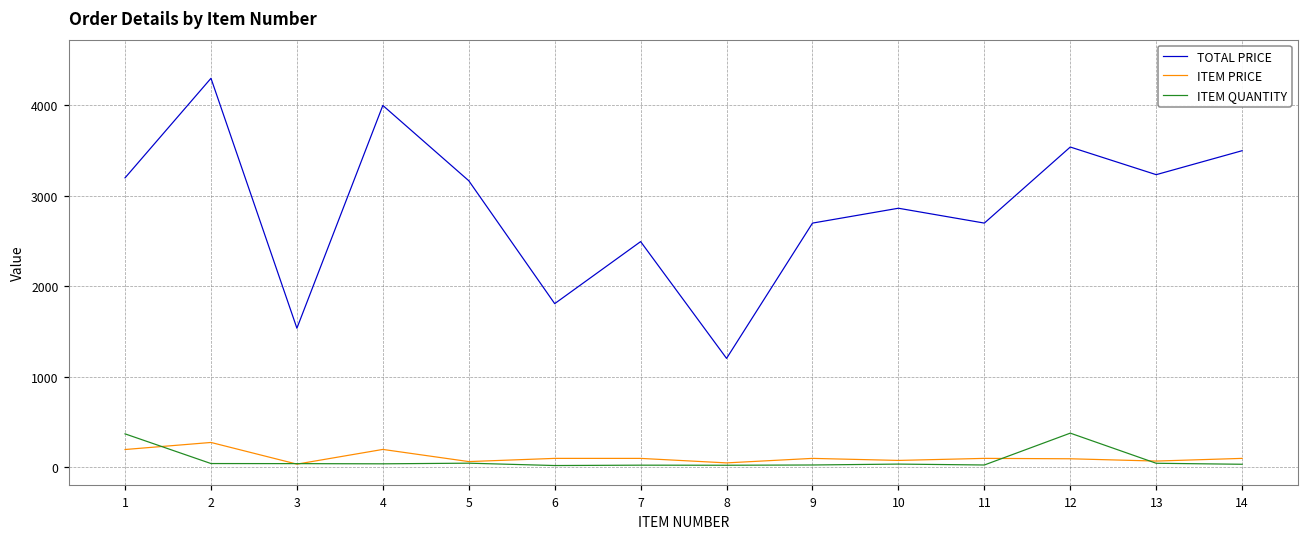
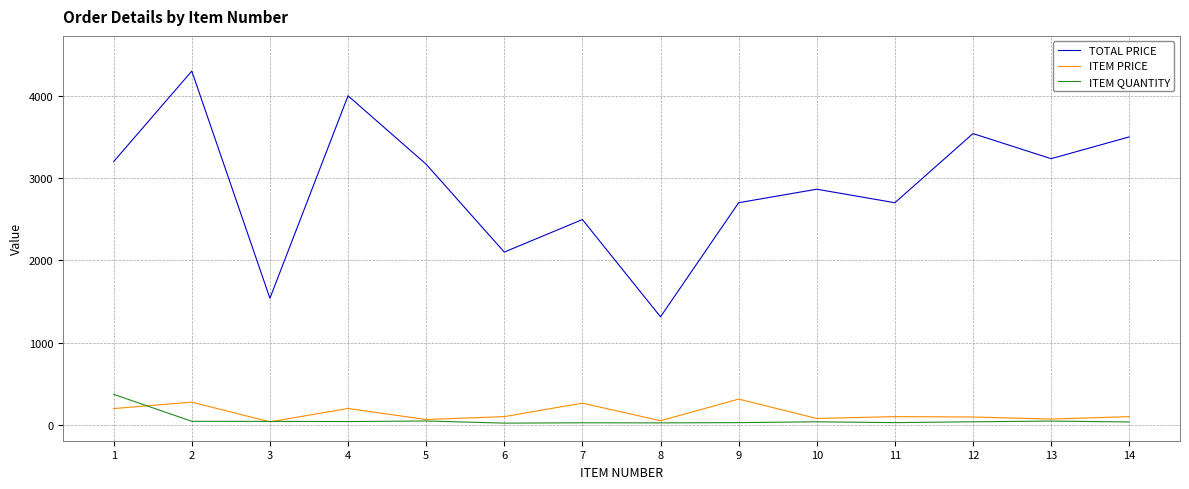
  {
    "TOTAL PRICE": {
      "1": 3200,
      "2": 4300,
      "3": 1500,
      "4": 4000,
      "5": 3200,
-     "6": 1800,
+     "6": 2100,
      "7": 2500,
-     "8": 1200,
+     "8": 1300,
      "9": 2700,
      "10": 2900,
      "11": 2700,
      "12": 3500,
      "13": 3200,
      "14": 3500
    },
    "ITEM PRICE": {
      "1": 200,
      "2": 300,
      "4": 200,
      "6": 100,
-     "7": 100,
-     "9": 100,
+     "7": 300,
+     "9": 300,
      "10": 100,
      "11": 100,
      "12": 100,
      "14": 100
    },
    "ITEM QUANTITY": {
      "1": 400,
      "2": 0,
      "4": 0,
      "6": 0,
      "7": 0,
      "9": 0,
      "10": 0,
      "11": 0,
-     "12": 400,
+     "12": 0,
      "14": 0
    }
  }
